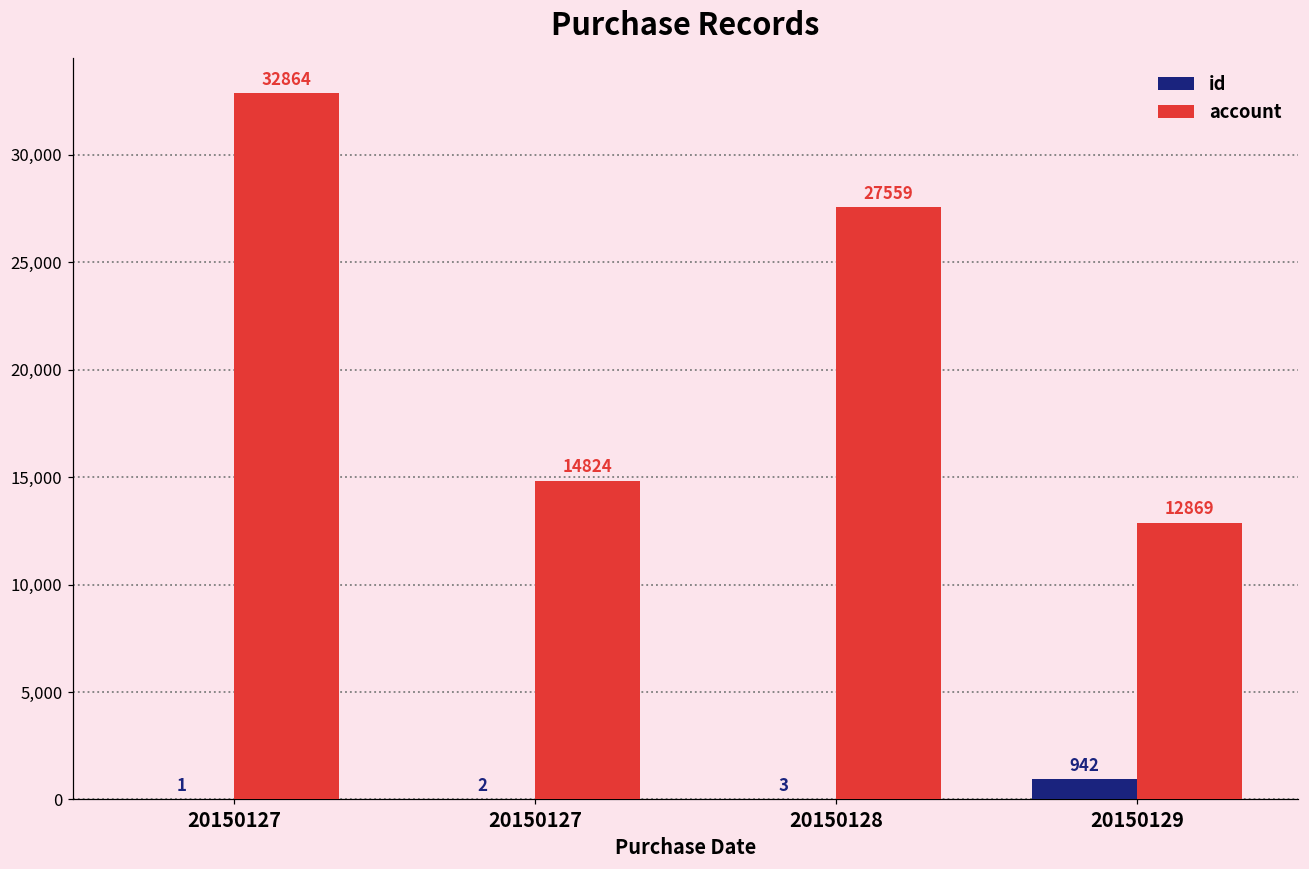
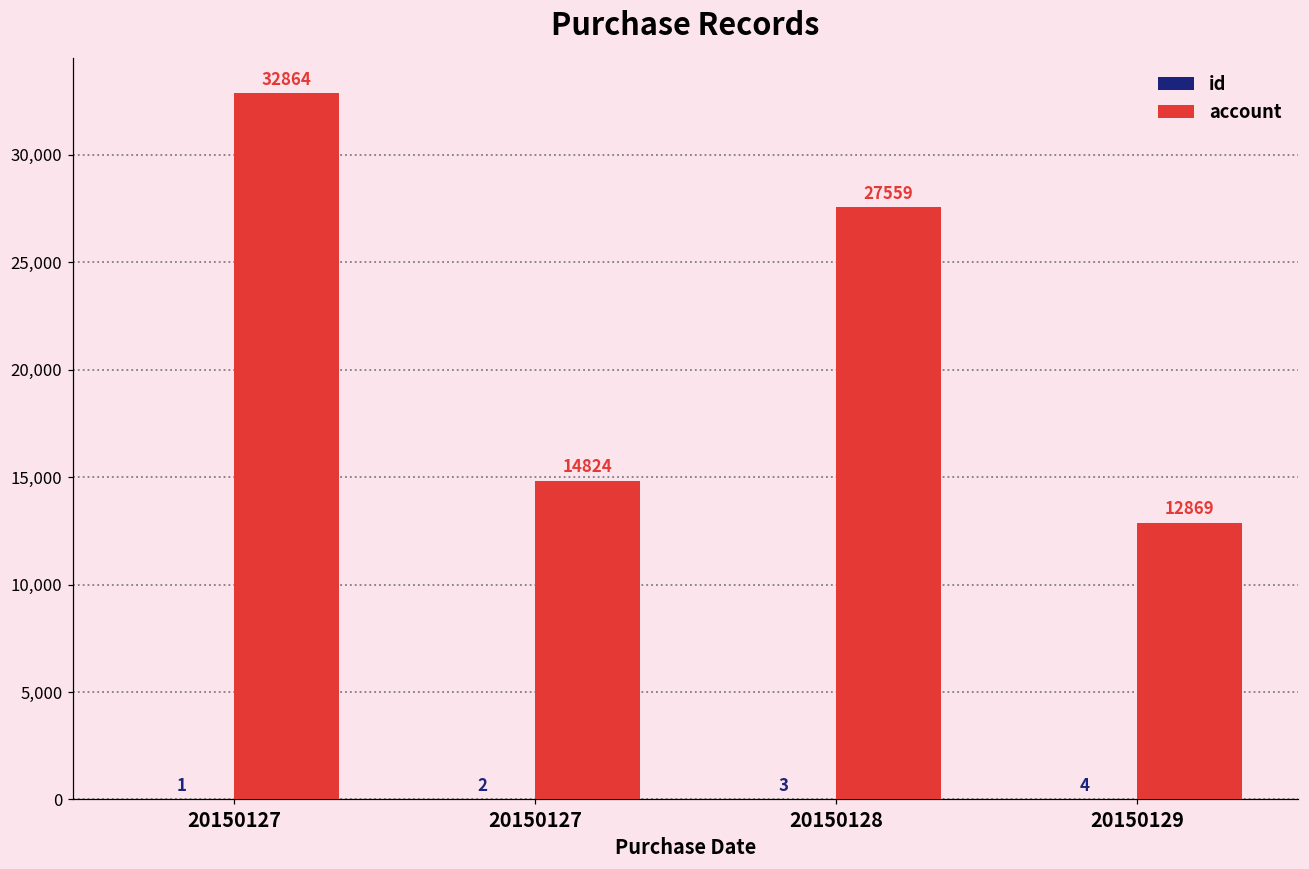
  {
    "id": {
      "20150128": 3,
-     "20150129": 942
+     "20150129": 4
    },
    "account": {
      "20150128": 27559,
      "20150129": 12869
    }
  }
